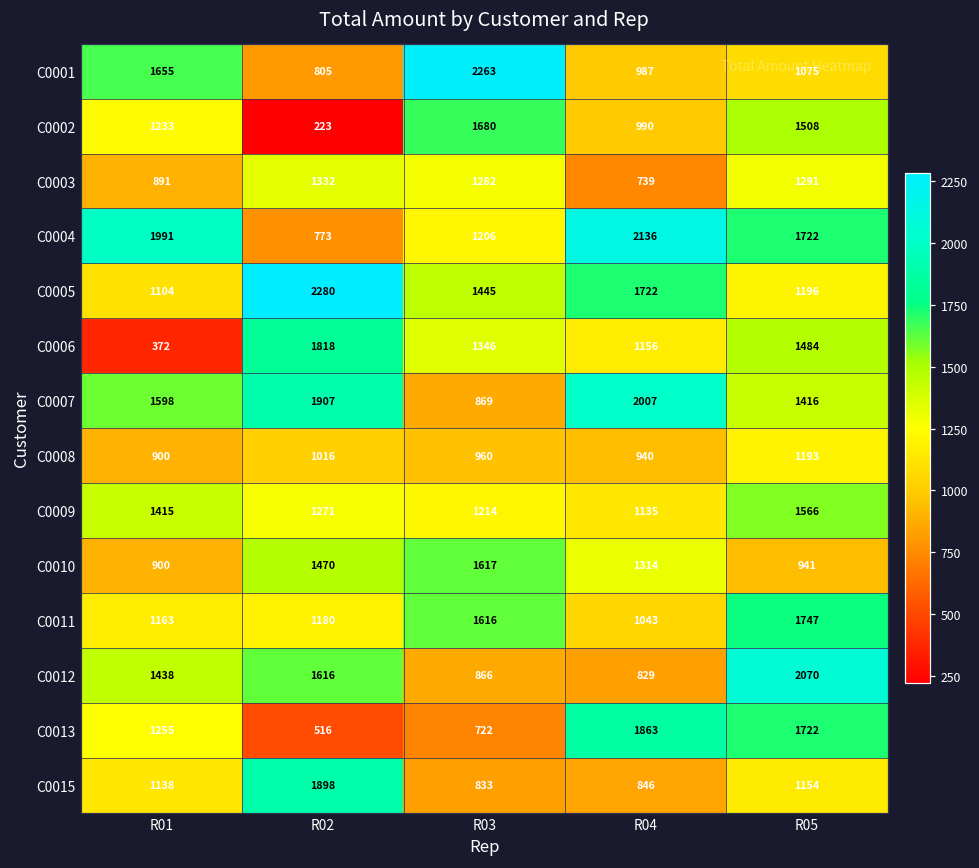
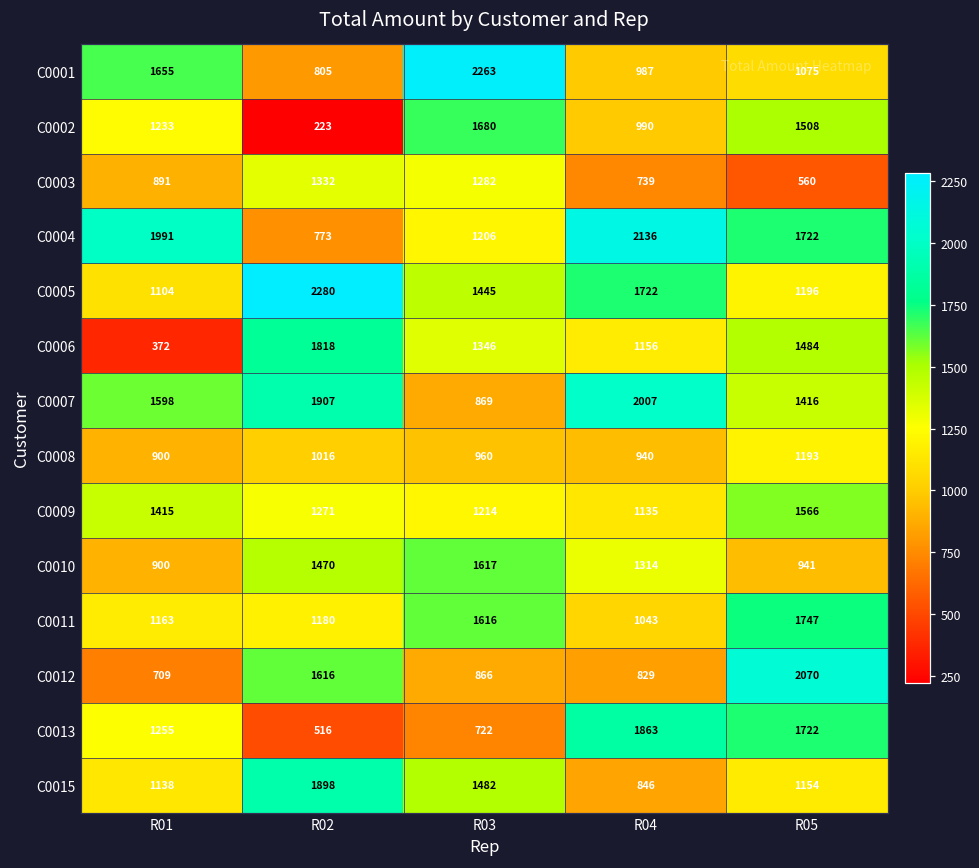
  {
    "C0001": {
      "R01": 1655,
      "R02": 805,
      "R03": 2263,
      "R04": 987
    },
    "C0002": {
      "R01": 1233,
      "R02": 223,
      "R03": 1680,
      "R04": 990,
      "R05": 1508
    },
    "C0003": {
      "R01": 891,
      "R02": 1332,
      "R03": 1282,
      "R04": 739,
-     "R05": 1291
+     "R05": 560
    },
    "C0004": {
      "R01": 1991,
      "R02": 773,
      "R03": 1206,
      "R04": 2136,
      "R05": 1722
    },
    "C0005": {
      "R01": 1104,
      "R02": 2280,
      "R03": 1445,
      "R04": 1722,
      "R05": 1196
    },
    "C0006": {
      "R01": 372,
      "R02": 1818,
      "R03": 1346,
      "R04": 1156,
      "R05": 1484
    },
    "C0007": {
      "R01": 1598,
      "R02": 1907,
      "R03": 869,
      "R04": 2007,
      "R05": 1416
    },
    "C0008": {
      "R01": 900,
      "R02": 1016,
      "R03": 960,
      "R04": 940,
      "R05": 1193
    },
    "C0009": {
      "R01": 1415,
      "R02": 1271,
      "R03": 1214,
      "R04": 1135,
      "R05": 1566
    },
    "C0010": {
      "R01": 900,
      "R02": 1470,
      "R03": 1617,
      "R04": 1314,
      "R05": 941
    },
    "C0011": {
      "R01": 1163,
      "R02": 1180,
      "R03": 1616,
      "R04": 1043,
      "R05": 1747
    },
    "C0012": {
-     "R01": 1438,
+     "R01": 709,
      "R02": 1616,
      "R03": 866,
      "R04": 829,
      "R05": 2070
    },
    "C0013": {
      "R01": 1255,
      "R02": 516,
      "R03": 722,
      "R04": 1863,
      "R05": 1722
    },
    "C0015": {
      "R01": 1138,
      "R02": 1898,
-     "R03": 833,
+     "R03": 1482,
      "R04": 846,
      "R05": 1154
    }
  }
